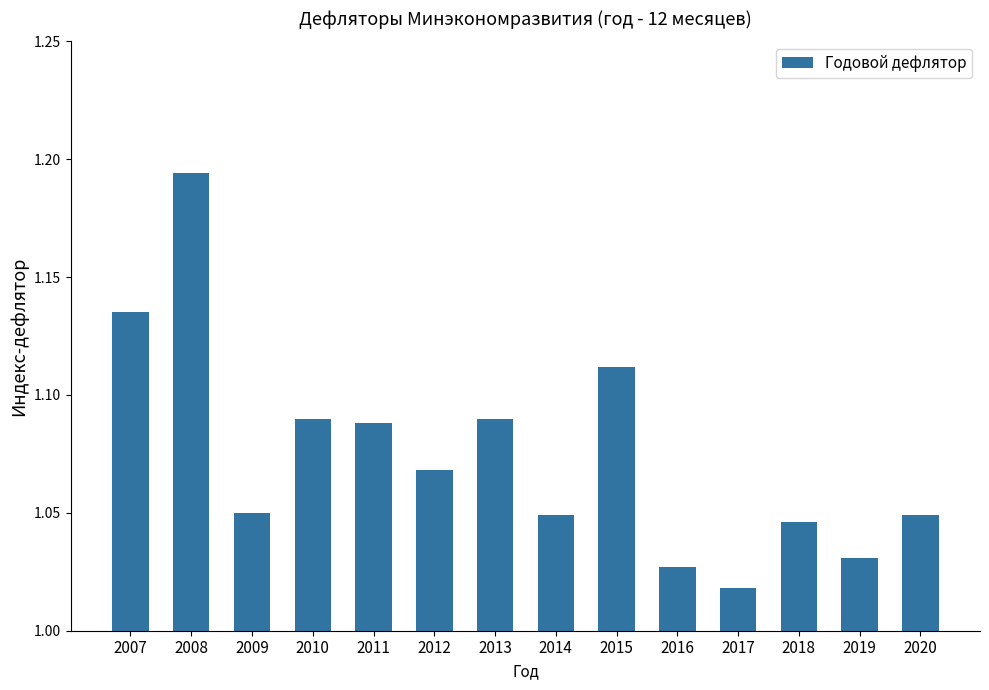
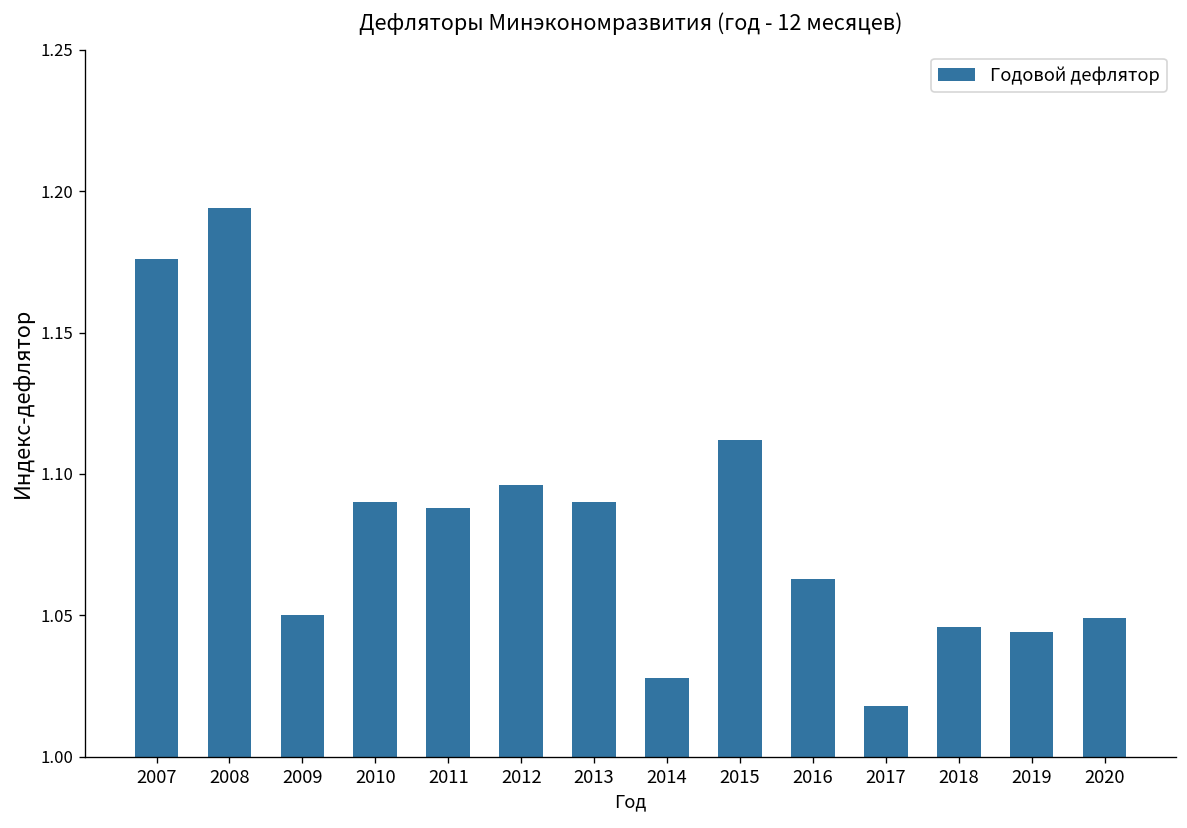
  {
-   "2007": 1.135,
+   "2007": 1.176,
    "2008": 1.194,
    "2009": 1.050,
    "2010": 1.090,
    "2011": 1.088,
-   "2012": 1.068,
+   "2012": 1.096,
    "2013": 1.090,
-   "2014": 1.049,
+   "2014": 1.028,
    "2015": 1.112,
-   "2016": 1.027,
+   "2016": 1.063,
    "2017": 1.018,
    "2018": 1.046,
-   "2019": 1.031,
+   "2019": 1.044,
    "2020": 1.049
  }
